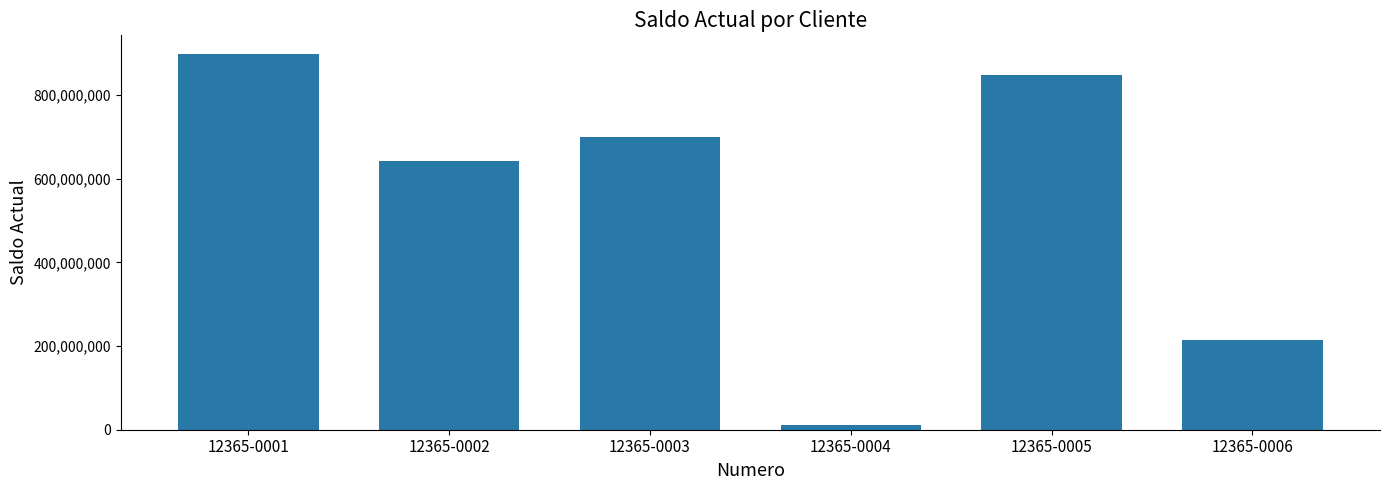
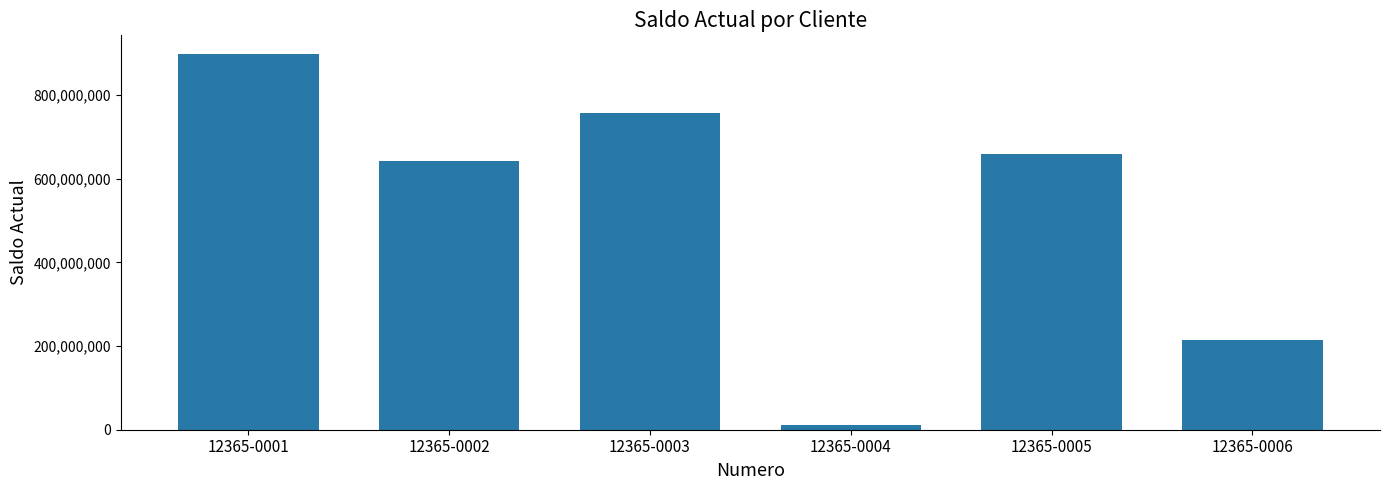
  {
    "12365-0001": "900,000,000",
    "12365-0002": "640,000,000",
-   "12365-0003": "700,000,000",
+   "12365-0003": "760,000,000",
    "12365-0004": "10,000,000",
-   "12365-0005": "850,000,000",
+   "12365-0005": "660,000,000",
    "12365-0006": "210,000,000"
  }
